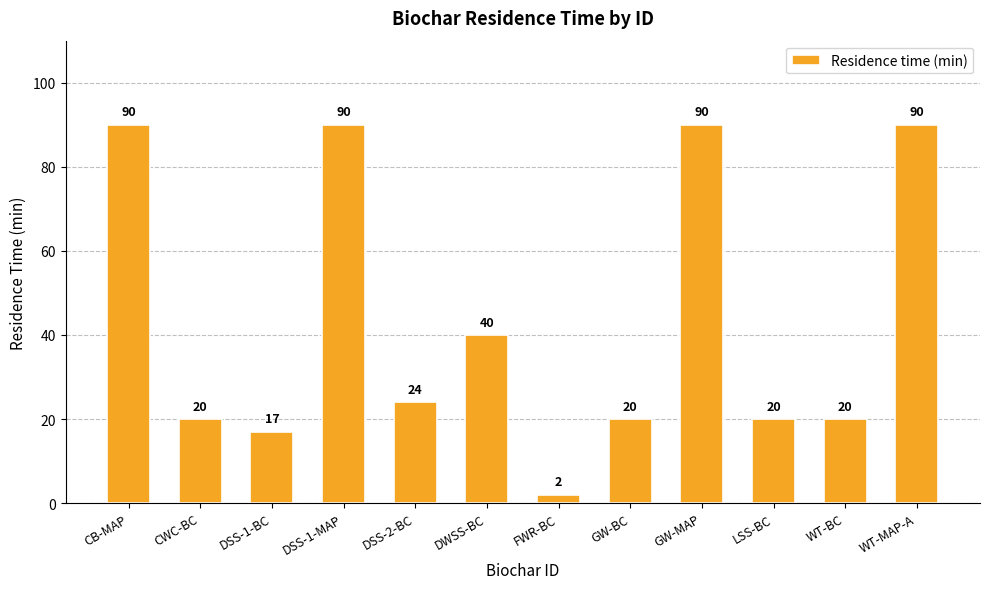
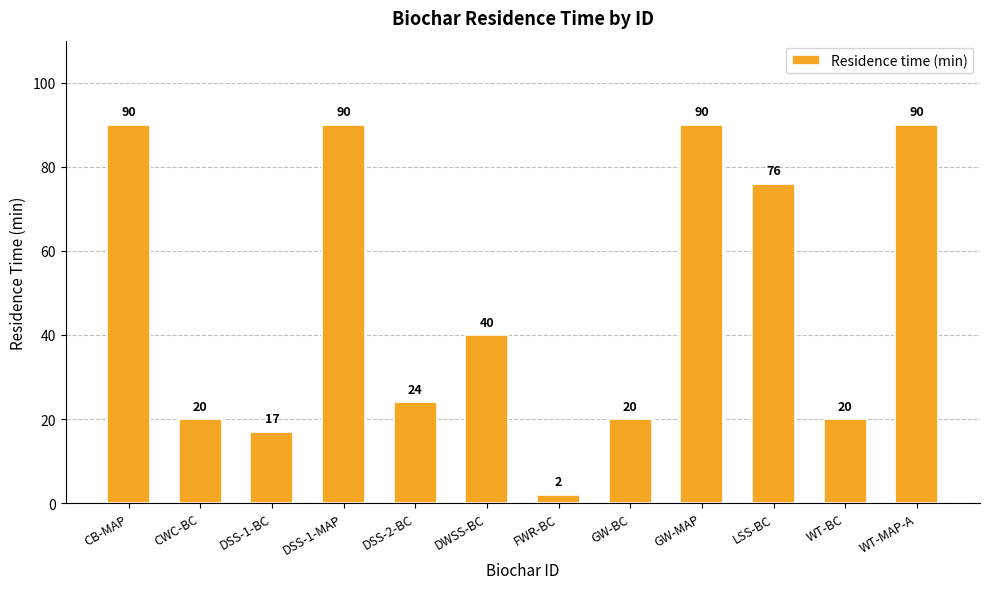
  {
    "CB-MAP": 90,
    "CWC-BC": 20,
    "DSS-1-BC": 17,
    "DSS-1-MAP": 90,
    "DSS-2-BC": 24,
    "DWSS-BC": 40,
    "FWR-BC": 2,
    "GW-BC": 20,
    "GW-MAP": 90,
-   "LSS-BC": 20,
+   "LSS-BC": 76,
    "WT-BC": 20,
    "WT-MAP-A": 90
  }
